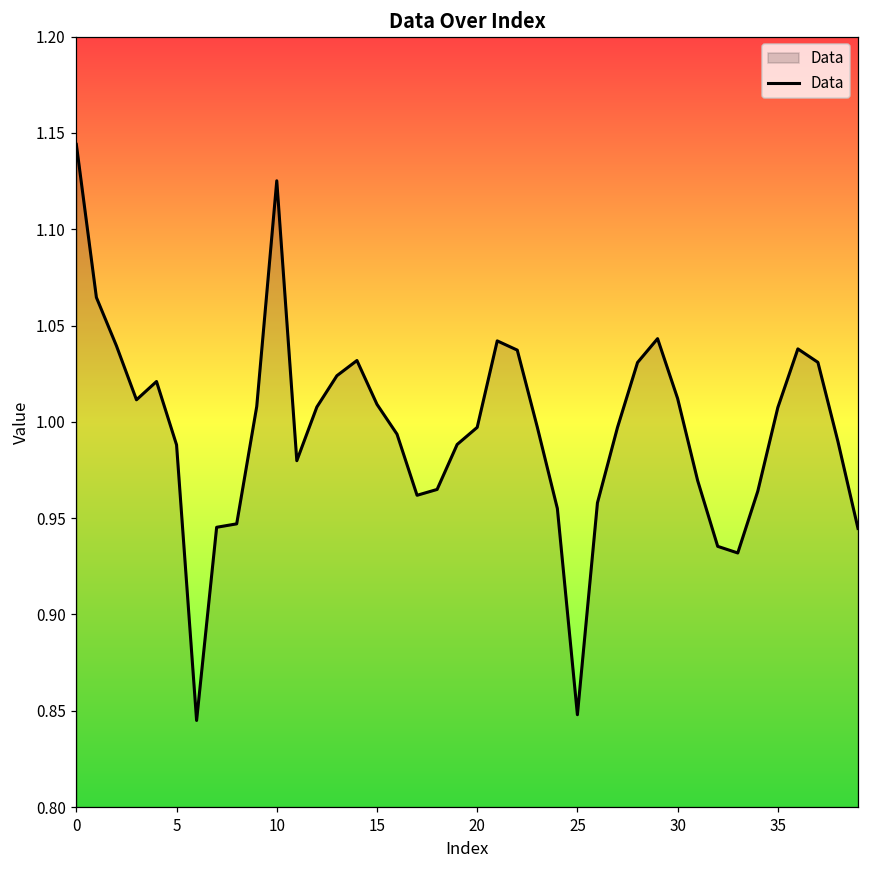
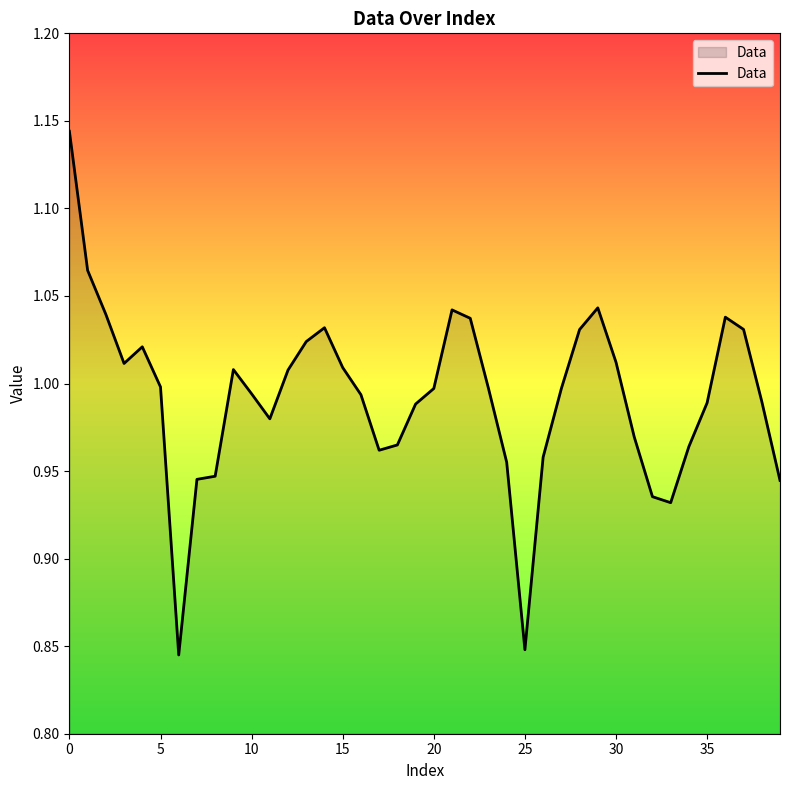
  {
    "0": 1.144,
-   "5": 0.988,
-   "10": 1.125,
+   "5": 0.998,
+   "10": 0.994,
    "15": 1.009,
    "20": 0.997,
    "25": 0.848,
    "30": 1.012,
-   "35": 1.007
+   "35": 0.989
  }
